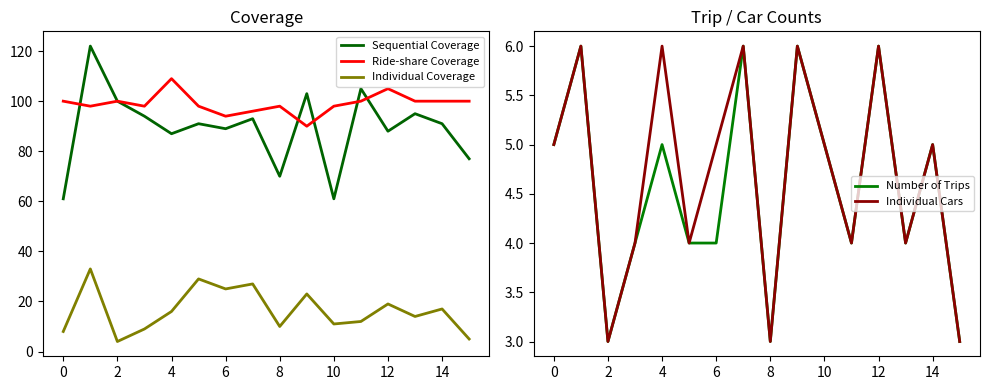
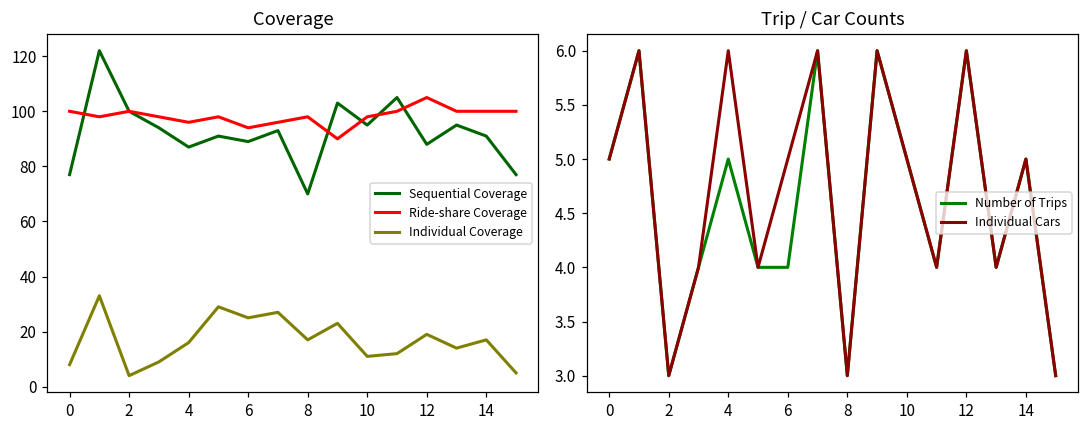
  {
    "Coverage": {
      "Sequential Coverage": {
-       "0": 61,
+       "0": 77,
        "4": 87,
        "6": 89,
        "8": 70,
-       "10": 61,
+       "10": 95,
        "12": 88,
        "14": 91
      },
      "Ride-share Coverage": {
        "0": 100,
-       "4": 109,
+       "4": 96,
        "6": 94,
        "8": 98,
        "10": 98,
        "12": 105,
        "14": 100
      },
      "Individual Coverage": {
        "0": 8,
        "2": 4,
        "4": 16,
        "6": 25,
-       "8": 10,
+       "8": 17,
        "10": 11,
        "12": 19,
        "14": 17
      }
    },
    "Trip / Car Counts": {
      "Number of Trips": {
        "4": 5.0,
        "6": 4.0
      },
      "Individual Cars": {
        "4": 6.0,
        "6": 5.0
      }
    }
  }
